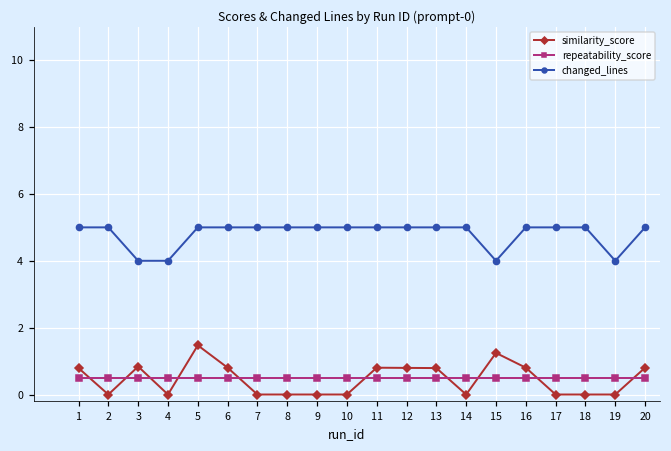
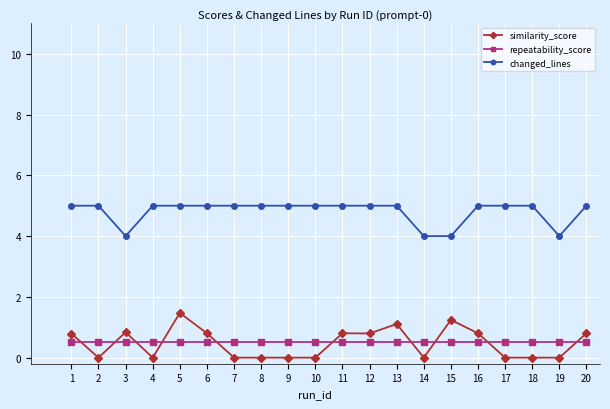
  {
    "similarity_score": {
      "1": 0.8,
      "2": 0.0,
      "3": 0.8,
      "4": 0.0,
      "5": 1.5,
      "6": 0.8,
      "7": 0.0,
      "8": 0.0,
      "9": 0.0,
      "10": 0.0,
      "11": 0.8,
      "12": 0.8,
-     "13": 0.8,
+     "13": 1.1,
      "14": 0.0,
      "15": 1.2,
      "16": 0.8,
      "17": 0.0,
      "18": 0.0,
      "19": 0.0,
      "20": 0.8
    },
    "repeatability_score": {
      "1": 0.5,
      "2": 0.5,
      "3": 0.5,
      "4": 0.5,
      "5": 0.5,
      "6": 0.5,
      "7": 0.5,
      "8": 0.5,
      "9": 0.5,
      "10": 0.5,
      "11": 0.5,
      "12": 0.5,
      "13": 0.5,
      "14": 0.5,
      "15": 0.5,
      "16": 0.5,
      "17": 0.5,
      "18": 0.5,
      "19": 0.5,
      "20": 0.5
    },
    "changed_lines": {
      "1": 5,
      "2": 5,
      "3": 4,
-     "4": 4,
+     "4": 5,
      "5": 5,
      "6": 5,
      "7": 5,
      "8": 5,
      "9": 5,
      "10": 5,
      "11": 5,
      "12": 5,
      "13": 5,
-     "14": 5,
+     "14": 4,
      "15": 4,
      "16": 5,
      "17": 5,
      "18": 5,
      "19": 4,
      "20": 5
    }
  }
